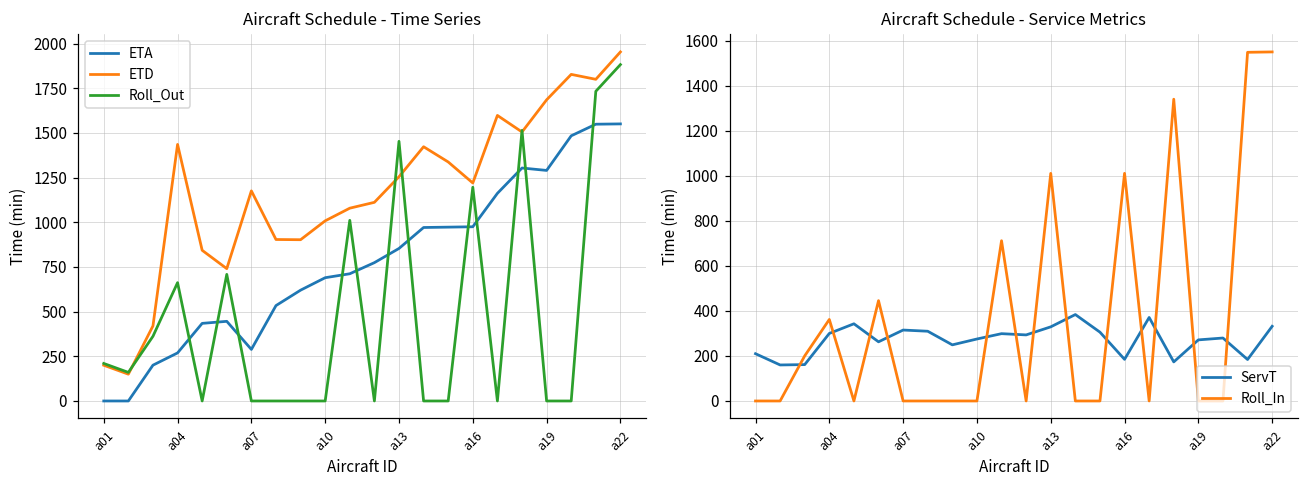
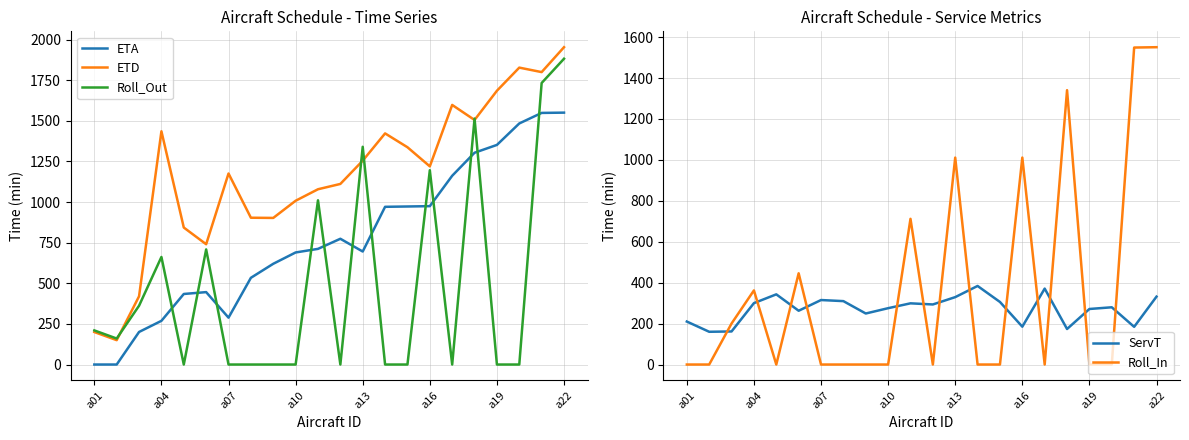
  {
    "Aircraft Schedule - Time Series": {
      "ETA": {
        "a01": 0,
        "a04": 270,
        "a07": 290,
        "a10": 690,
-       "a13": 850,
+       "a13": 700,
        "a16": 970,
-       "a19": 1290,
+       "a19": 1350,
        "a22": 1550
      },
      "ETD": {
        "a04": 1440,
        "a07": 1180,
        "a10": 1010,
        "a13": 1250,
        "a16": 1220,
        "a19": 1690,
        "a22": 1950
      },
      "Roll_Out": {
        "a04": 660,
        "a07": 0,
        "a10": 0,
-       "a13": 1450,
+       "a13": 1340,
        "a16": 1200,
        "a19": 0,
        "a22": 1880
      }
    },
    "Aircraft Schedule - Service Metrics": {
      "ServT": {
        "a01": 210,
        "a04": 300,
        "a07": 320,
        "a10": 280,
        "a13": 330,
        "a16": 180,
        "a19": 270,
        "a22": 330
      },
      "Roll_In": {
        "a01": 0,
        "a04": 360,
        "a07": 0,
        "a10": 0,
        "a13": 1010,
        "a16": 1010,
        "a22": 1550
      }
    }
  }
